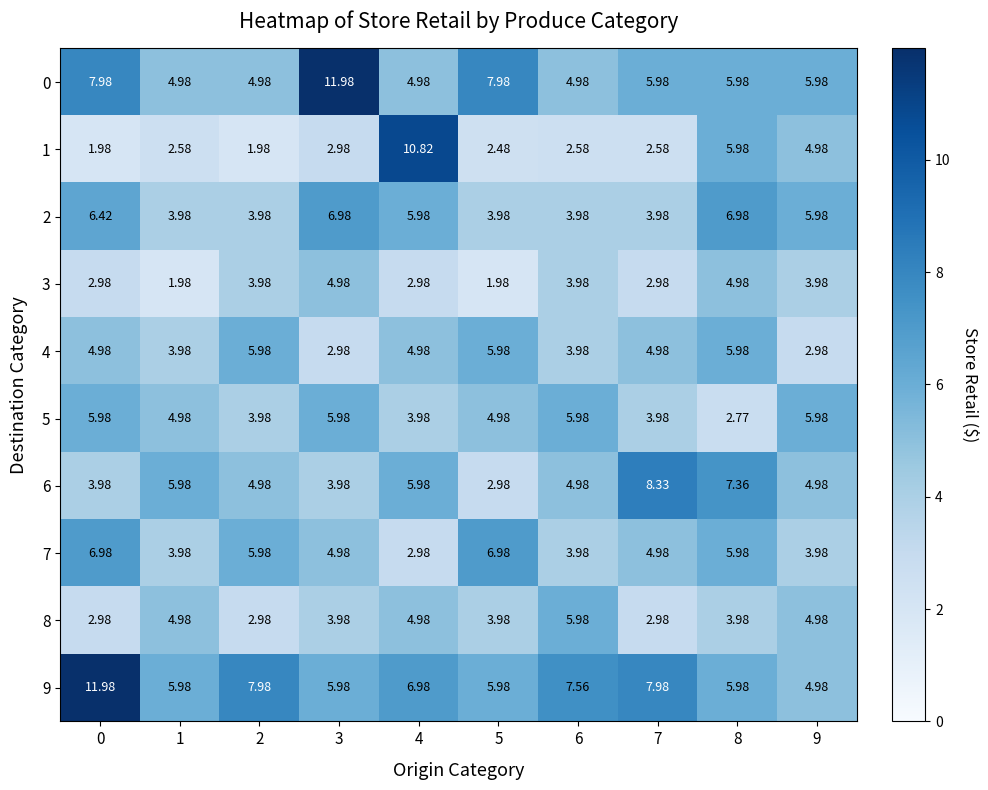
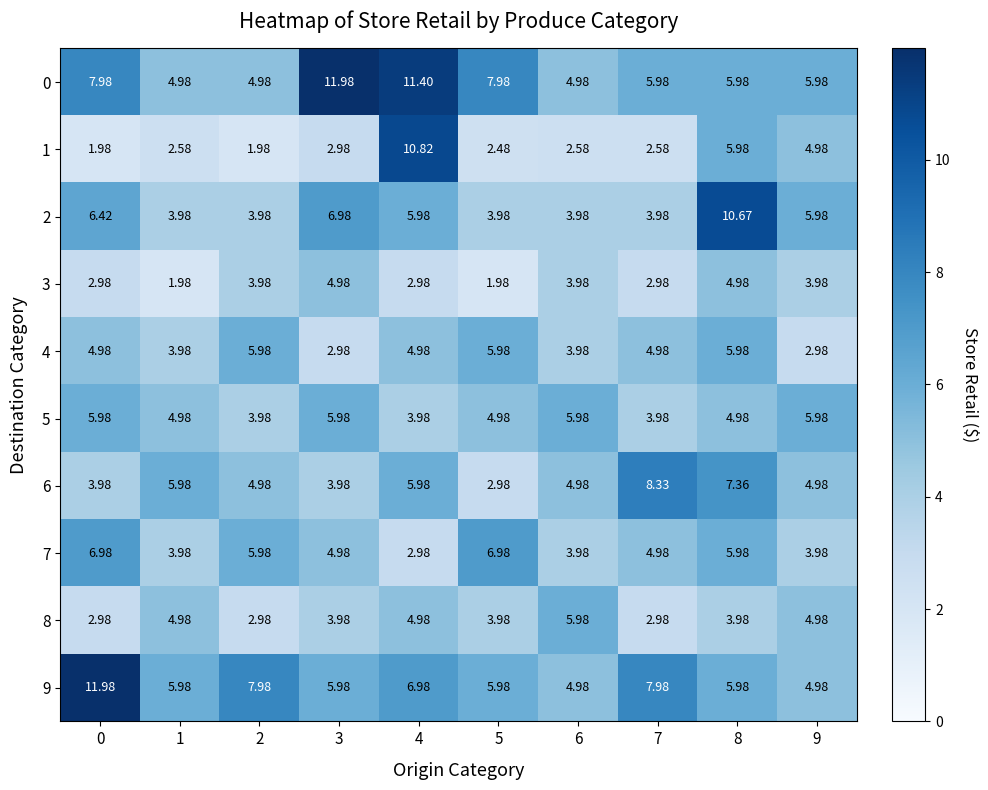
  {
    "0": {
      "0": 7.98,
      "1": 4.98,
      "2": 4.98,
      "3": 11.98,
-     "4": 4.98,
+     "4": 11.40,
      "5": 7.98,
      "6": 4.98,
      "7": 5.98,
      "8": 5.98,
      "9": 5.98
    },
    "1": {
      "0": 1.98,
      "1": 2.58,
      "2": 1.98,
      "3": 2.98,
      "4": 10.82,
      "5": 2.48,
      "6": 2.58,
      "7": 2.58,
      "8": 5.98,
      "9": 4.98
    },
    "2": {
      "0": 6.42,
      "1": 3.98,
      "2": 3.98,
      "3": 6.98,
      "4": 5.98,
      "5": 3.98,
      "6": 3.98,
      "7": 3.98,
-     "8": 6.98,
+     "8": 10.67,
      "9": 5.98
    },
    "3": {
      "0": 2.98,
      "1": 1.98,
      "2": 3.98,
      "3": 4.98,
      "4": 2.98,
      "5": 1.98,
      "6": 3.98,
      "7": 2.98,
      "8": 4.98,
      "9": 3.98
    },
    "4": {
      "0": 4.98,
      "1": 3.98,
      "2": 5.98,
      "3": 2.98,
      "4": 4.98,
      "5": 5.98,
      "6": 3.98,
      "7": 4.98,
      "8": 5.98,
      "9": 2.98
    },
    "5": {
      "0": 5.98,
      "1": 4.98,
      "2": 3.98,
      "3": 5.98,
      "4": 3.98,
      "5": 4.98,
      "6": 5.98,
      "7": 3.98,
-     "8": 2.77,
+     "8": 4.98,
      "9": 5.98
    },
    "6": {
      "0": 3.98,
      "1": 5.98,
      "2": 4.98,
      "3": 3.98,
      "4": 5.98,
      "5": 2.98,
      "6": 4.98,
      "7": 8.33,
      "8": 7.36,
      "9": 4.98
    },
    "7": {
      "0": 6.98,
      "1": 3.98,
      "2": 5.98,
      "3": 4.98,
      "4": 2.98,
      "5": 6.98,
      "6": 3.98,
      "7": 4.98,
      "8": 5.98,
      "9": 3.98
    },
    "8": {
      "0": 2.98,
      "1": 4.98,
      "2": 2.98,
      "3": 3.98,
      "4": 4.98,
      "5": 3.98,
      "6": 5.98,
      "7": 2.98,
      "8": 3.98,
      "9": 4.98
    },
    "9": {
      "0": 11.98,
      "1": 5.98,
      "2": 7.98,
      "3": 5.98,
      "4": 6.98,
      "5": 5.98,
-     "6": 7.56,
+     "6": 4.98,
      "7": 7.98,
      "8": 5.98,
      "9": 4.98
    }
  }
